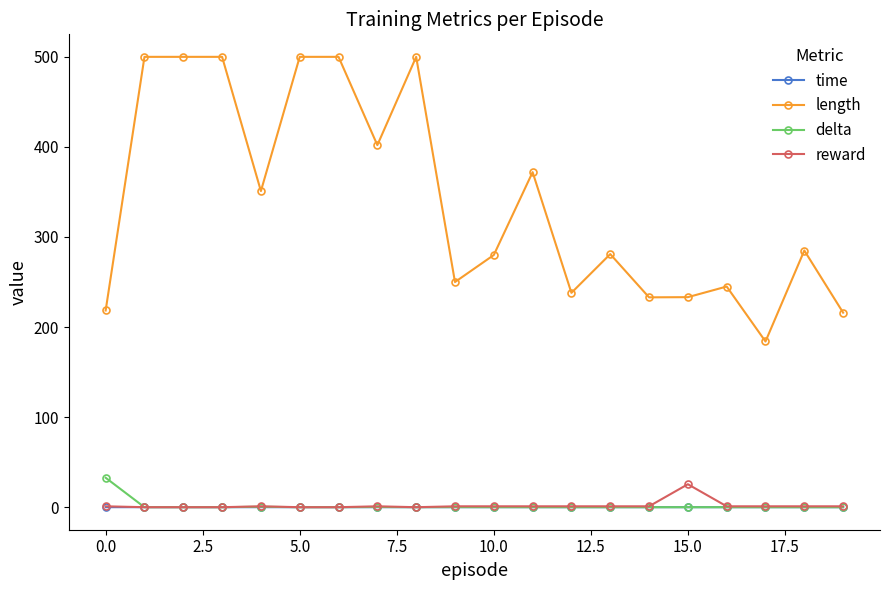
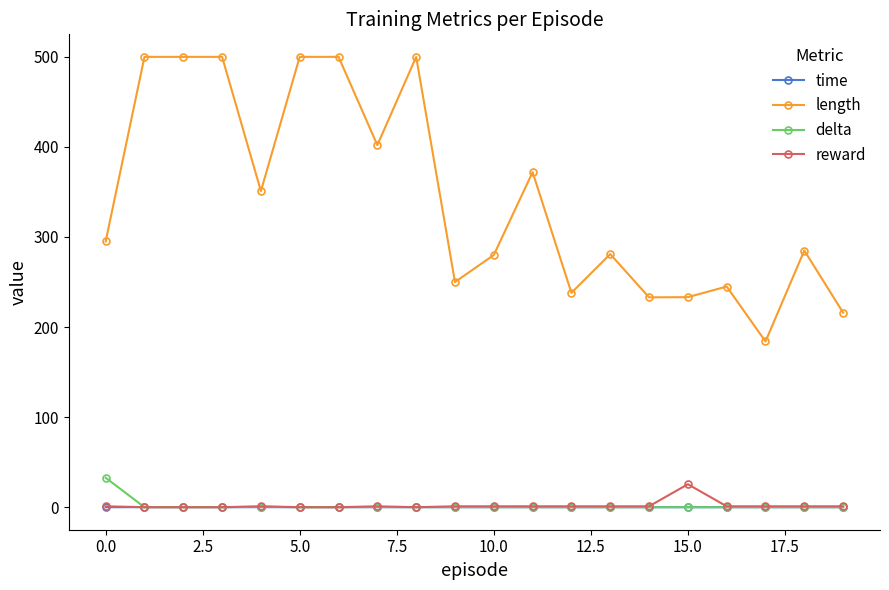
  {
    "length": {
-     "0.0": 220,
+     "0.0": 300,
      "5.0": 500,
      "10.0": 280,
      "15.0": 230
    },
    "delta": {
      "0.0": 30
    },
    "reward": {
      "15.0": 30
    }
  }
